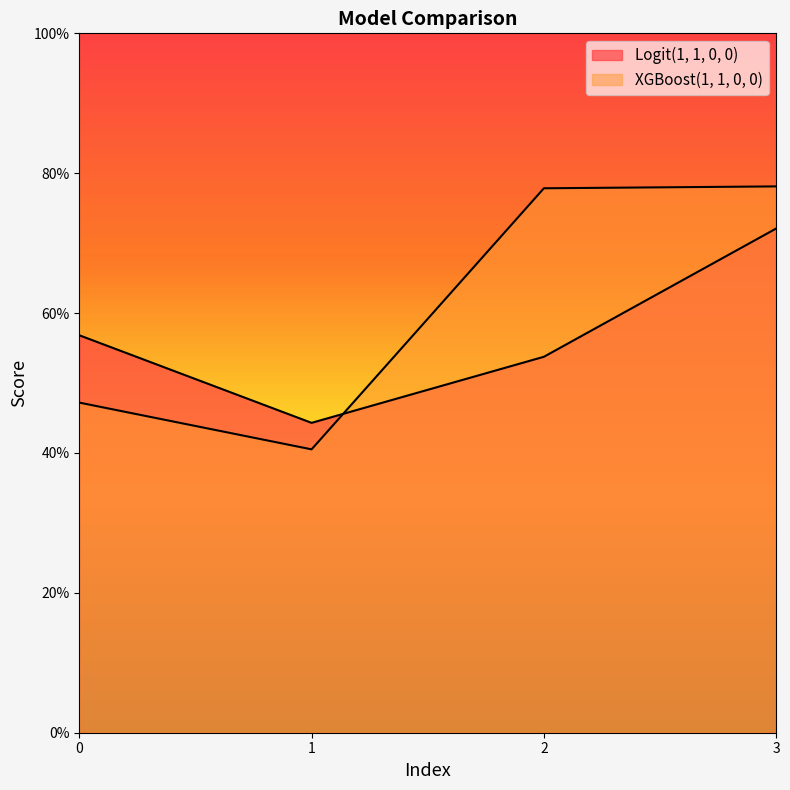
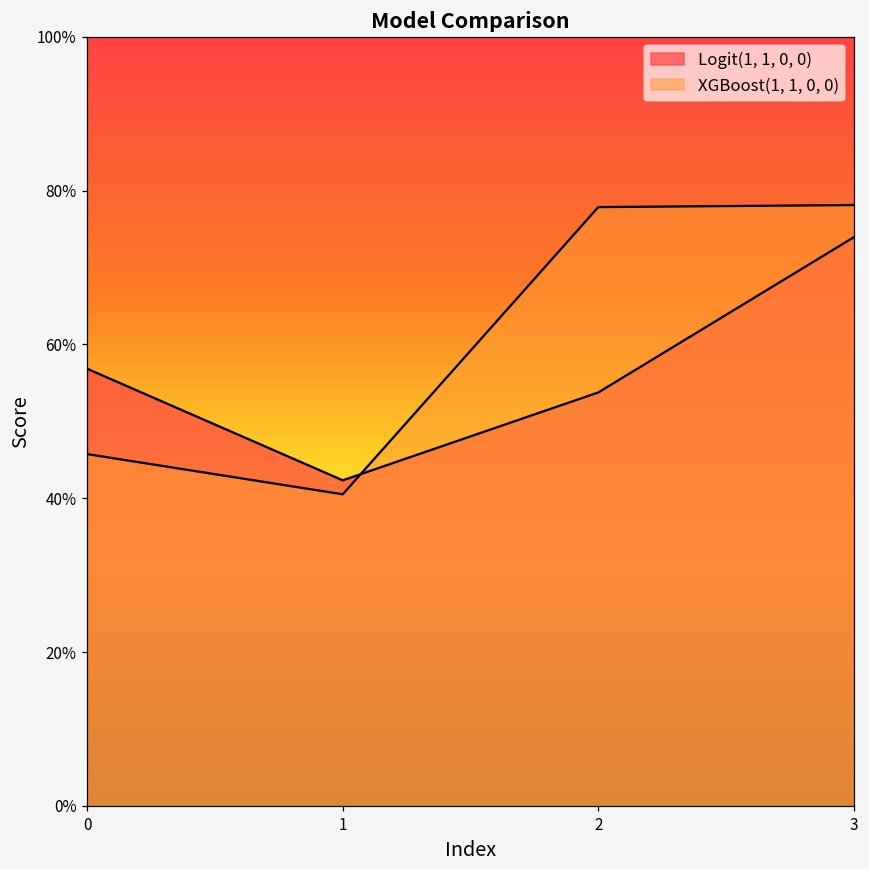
  {
    "Logit(1, 1, 0, 0)": {
      "0": "57%",
-     "1": "44%",
+     "1": "42%",
      "2": "54%",
-     "3": "72%"
+     "3": "74%"
    },
    "XGBoost(1, 1, 0, 0)": {
-     "0": "47%",
+     "0": "46%",
      "1": "41%",
      "2": "78%",
      "3": "78%"
    }
  }
